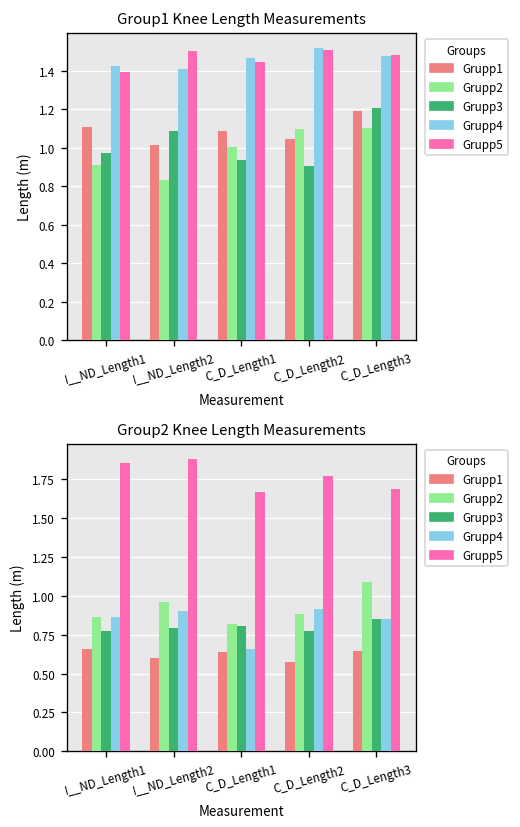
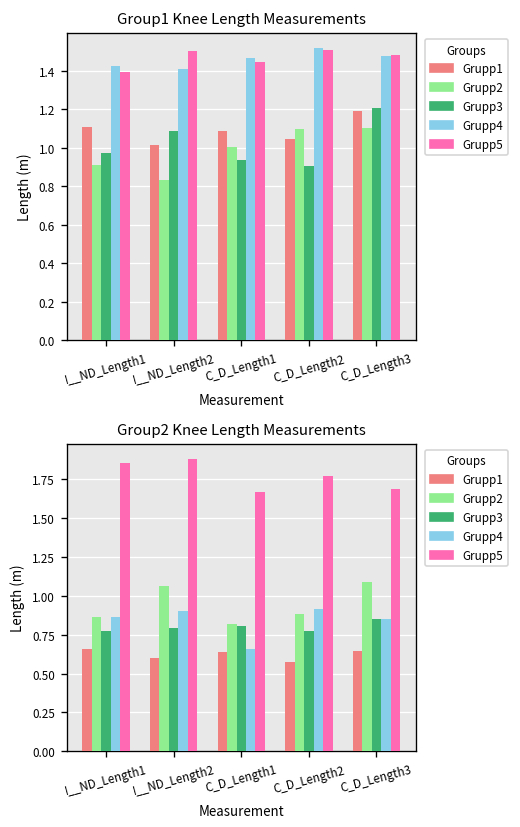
  {
    "Group1 Knee Length Measurements": {
      "Grupp2": {
        "I__ND_Length1": 0.91,
        "I__ND_Length2": 0.83,
        "C_D_Length1": 1.00,
        "C_D_Length2": 1.10,
        "C_D_Length3": 1.10
      },
      "Grupp3": {
        "I__ND_Length1": 0.97,
        "I__ND_Length2": 1.09,
        "C_D_Length1": 0.93,
        "C_D_Length2": 0.90,
        "C_D_Length3": 1.21
      },
      "Grupp4": {
        "I__ND_Length1": 1.43,
        "I__ND_Length2": 1.41,
        "C_D_Length1": 1.47,
        "C_D_Length2": 1.52,
        "C_D_Length3": 1.47
      }
    },
    "Group2 Knee Length Measurements": {
      "Grupp2": {
        "I__ND_Length1": 0.87,
-       "I__ND_Length2": 0.96,
+       "I__ND_Length2": 1.06,
        "C_D_Length1": 0.82,
        "C_D_Length2": 0.88,
        "C_D_Length3": 1.09
      },
      "Grupp3": {
        "I__ND_Length1": 0.77,
        "I__ND_Length2": 0.79,
        "C_D_Length1": 0.81,
        "C_D_Length2": 0.78,
        "C_D_Length3": 0.85
      },
      "Grupp4": {
        "I__ND_Length1": 0.86,
        "I__ND_Length2": 0.90,
        "C_D_Length1": 0.66,
        "C_D_Length2": 0.92,
        "C_D_Length3": 0.85
      }
    }
  }
